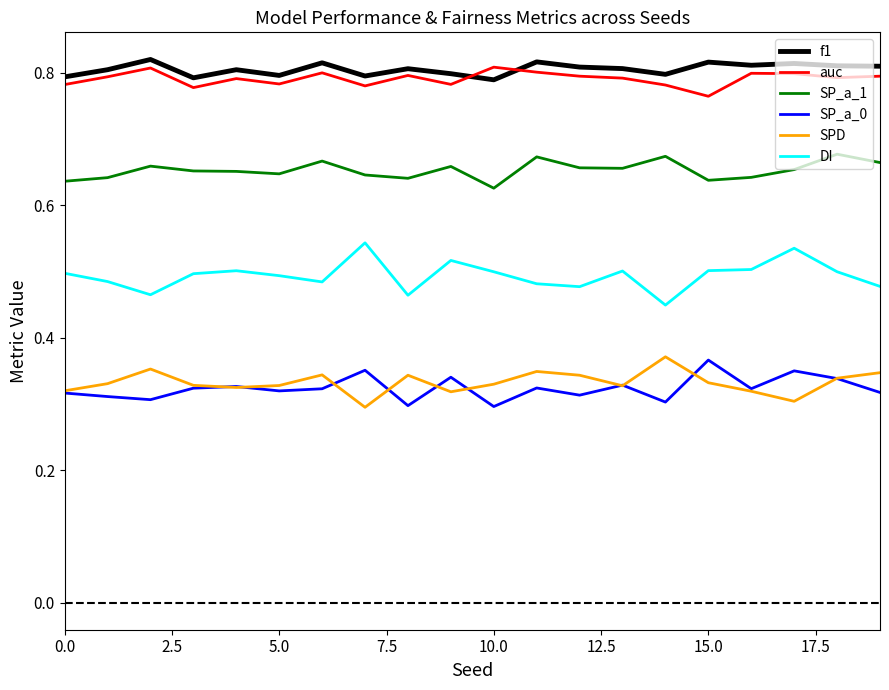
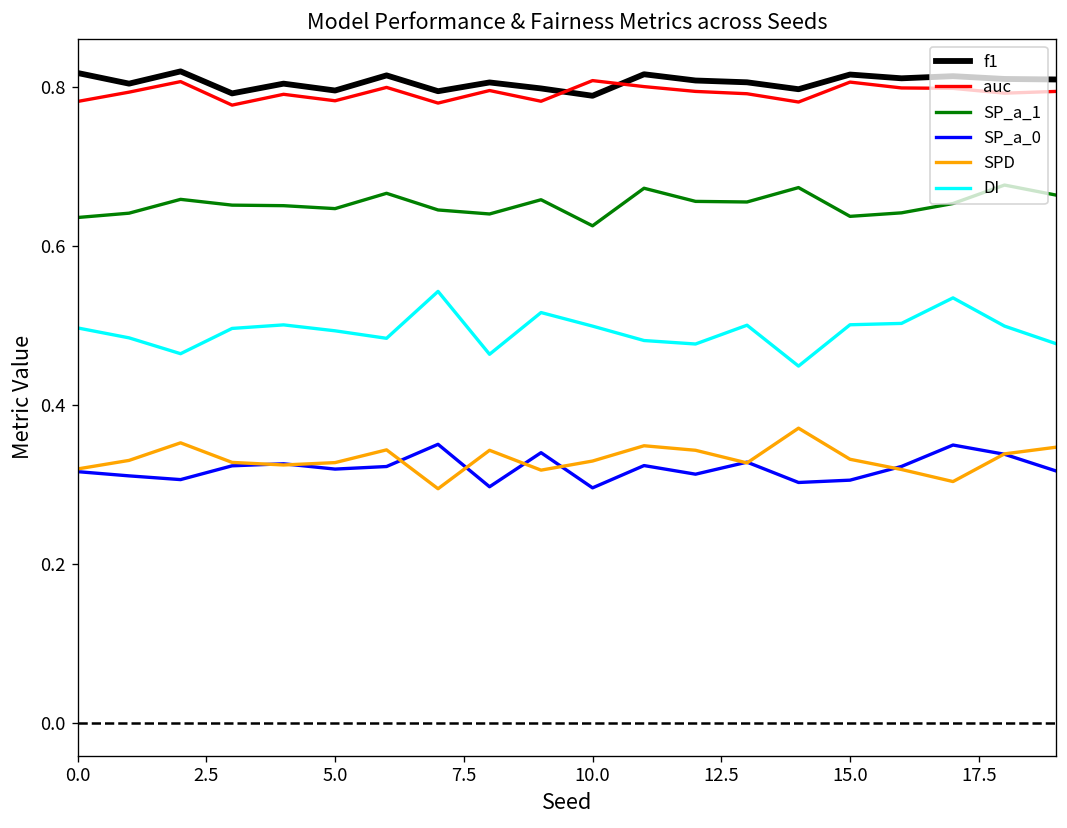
  {
    "f1": {
-     "0.0": 0.79,
+     "0.0": 0.82,
      "5.0": 0.80,
      "10.0": 0.79,
      "15.0": 0.82
    },
    "auc": {
      "0.0": 0.78,
      "5.0": 0.78,
      "10.0": 0.81,
-     "15.0": 0.76
+     "15.0": 0.81
    },
    "SP_a_1": {
      "0.0": 0.64,
      "5.0": 0.65,
      "10.0": 0.63,
      "15.0": 0.64
    },
    "SP_a_0": {
      "5.0": 0.32,
      "10.0": 0.30,
-     "15.0": 0.37
+     "15.0": 0.31
    },
    "SPD": {
      "5.0": 0.33,
      "10.0": 0.33,
      "15.0": 0.33
    },
    "DI": {
      "0.0": 0.50,
      "5.0": 0.49,
      "10.0": 0.50,
      "15.0": 0.50
    }
  }
